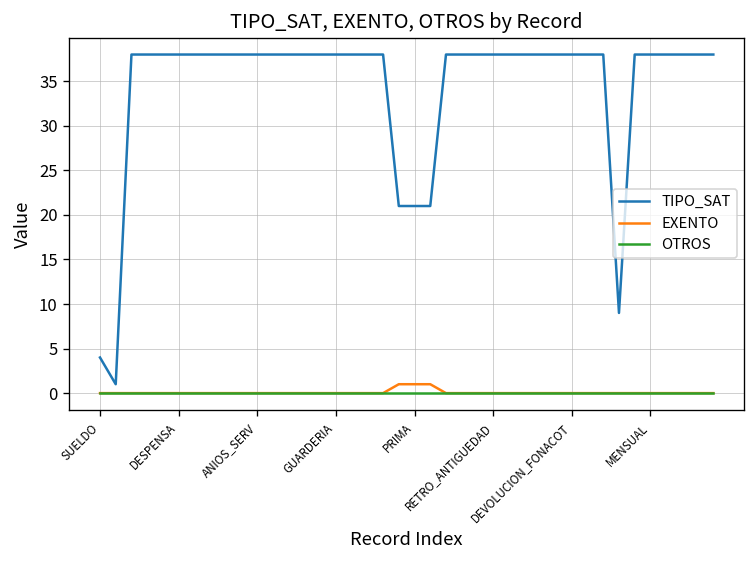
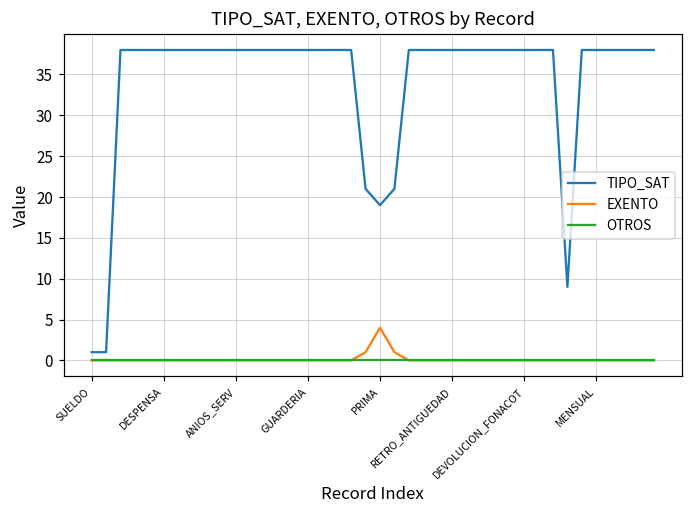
  {
    "TIPO_SAT": {
-     "SUELDO": 4,
+     "SUELDO": 1,
      "DESPENSA": 38,
      "ANIOS_SERV": 38,
      "GUARDERIA": 38,
-     "PRIMA": 21,
+     "PRIMA": 19,
      "RETRO_ANTIGUEDAD": 38,
      "DEVOLUCION_FONACOT": 38,
      "MENSUAL": 38
    },
    "EXENTO": {
-     "PRIMA": 1
+     "PRIMA": 4
    },
    "OTROS": {
      "PRIMA": 0
    }
  }
